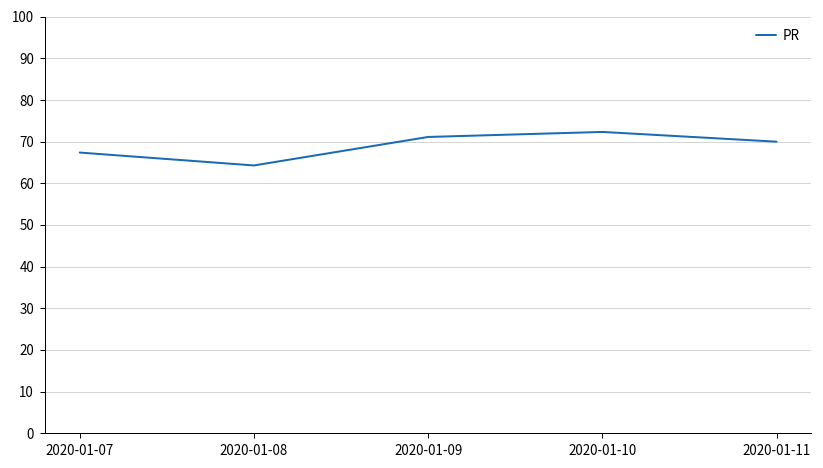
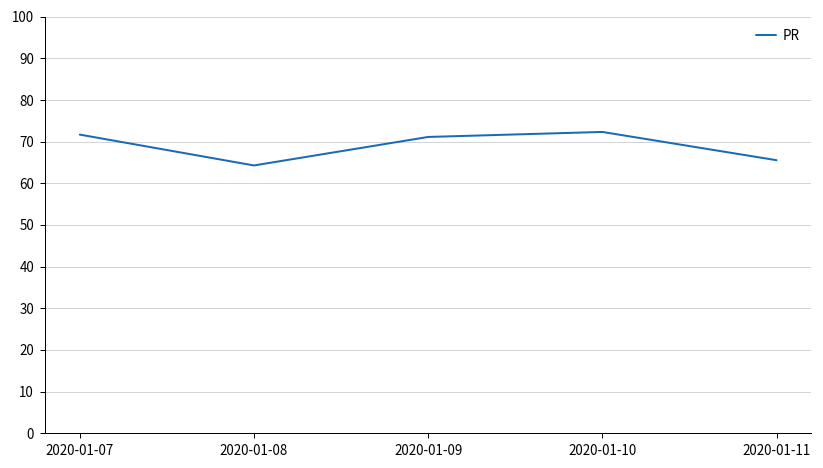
  {
-   "2020-01-07": 67,
+   "2020-01-07": 72,
    "2020-01-08": 64,
    "2020-01-09": 71,
    "2020-01-10": 72,
-   "2020-01-11": 70
+   "2020-01-11": 66
  }
